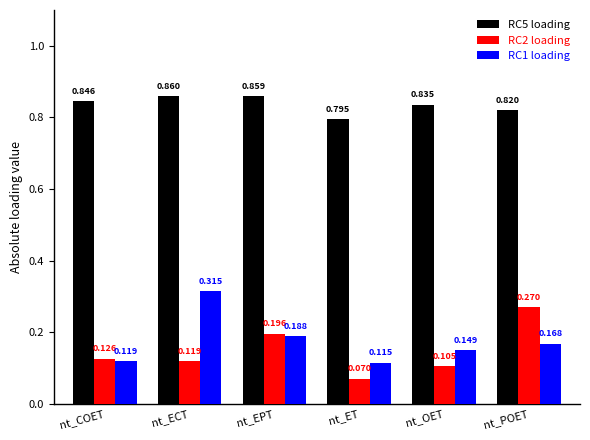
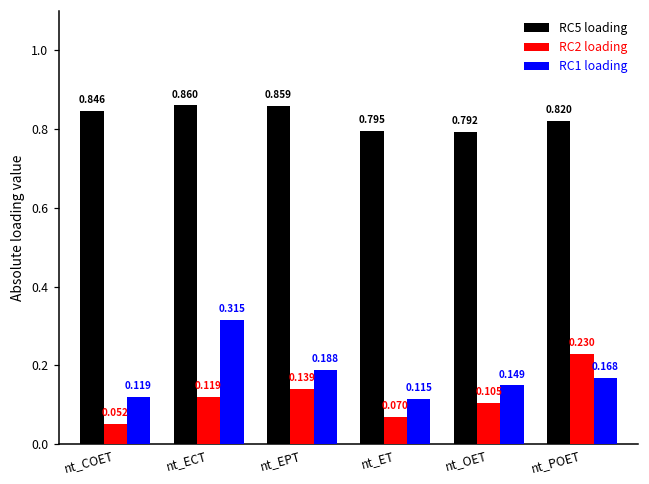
  {
    "RC5 loading": {
      "nt_COET": 0.846,
      "nt_ECT": 0.860,
      "nt_EPT": 0.859,
      "nt_ET": 0.795,
-     "nt_OET": 0.835,
+     "nt_OET": 0.792,
      "nt_POET": 0.820
    },
    "RC2 loading": {
-     "nt_COET": 0.126,
+     "nt_COET": 0.052,
      "nt_ECT": 0.119,
-     "nt_EPT": 0.196,
+     "nt_EPT": 0.139,
      "nt_ET": 0.070,
      "nt_OET": 0.105,
-     "nt_POET": 0.270
+     "nt_POET": 0.230
    },
    "RC1 loading": {
      "nt_COET": 0.119,
      "nt_ECT": 0.315,
      "nt_EPT": 0.188,
      "nt_ET": 0.115,
      "nt_OET": 0.149,
      "nt_POET": 0.168
    }
  }
